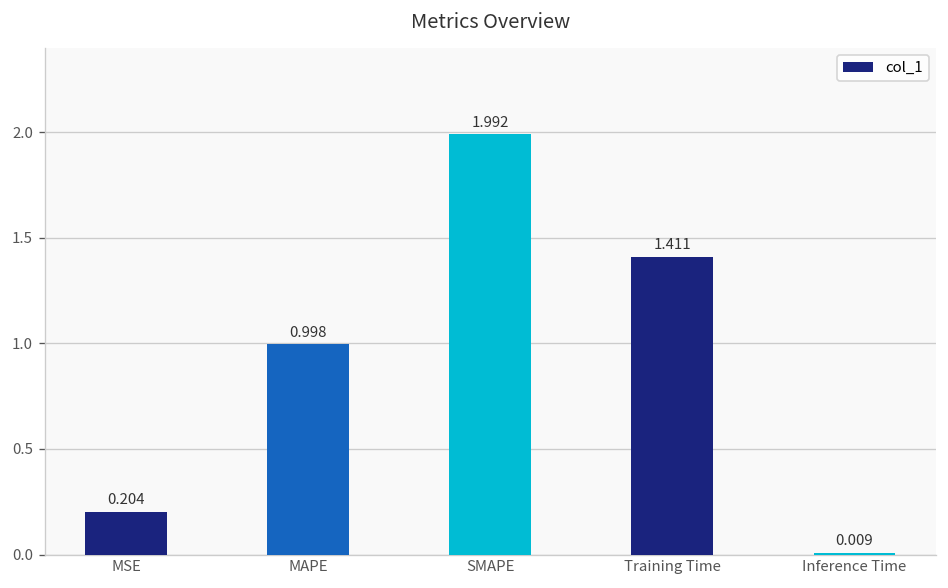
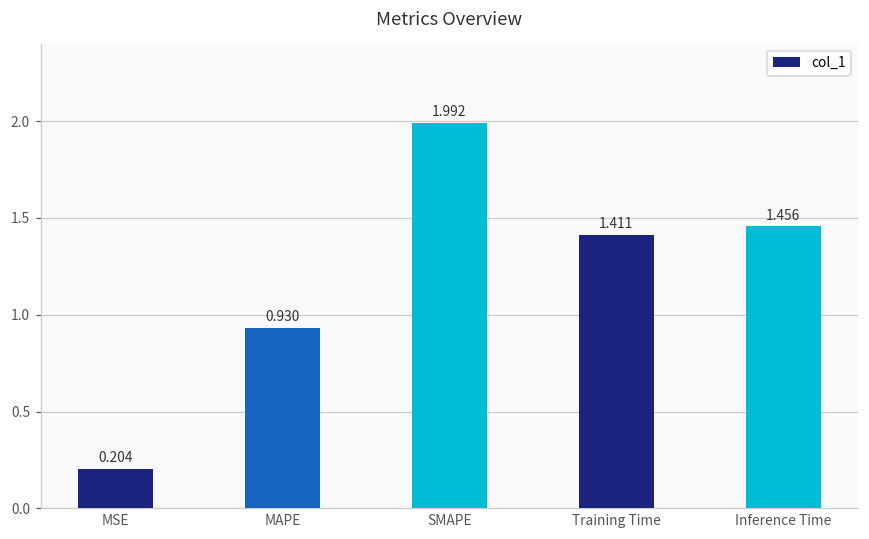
  {
    "MSE": 0.204,
-   "MAPE": 0.998,
+   "MAPE": 0.930,
    "SMAPE": 1.992,
    "Training Time": 1.411,
-   "Inference Time": 0.009
+   "Inference Time": 1.456
  }
